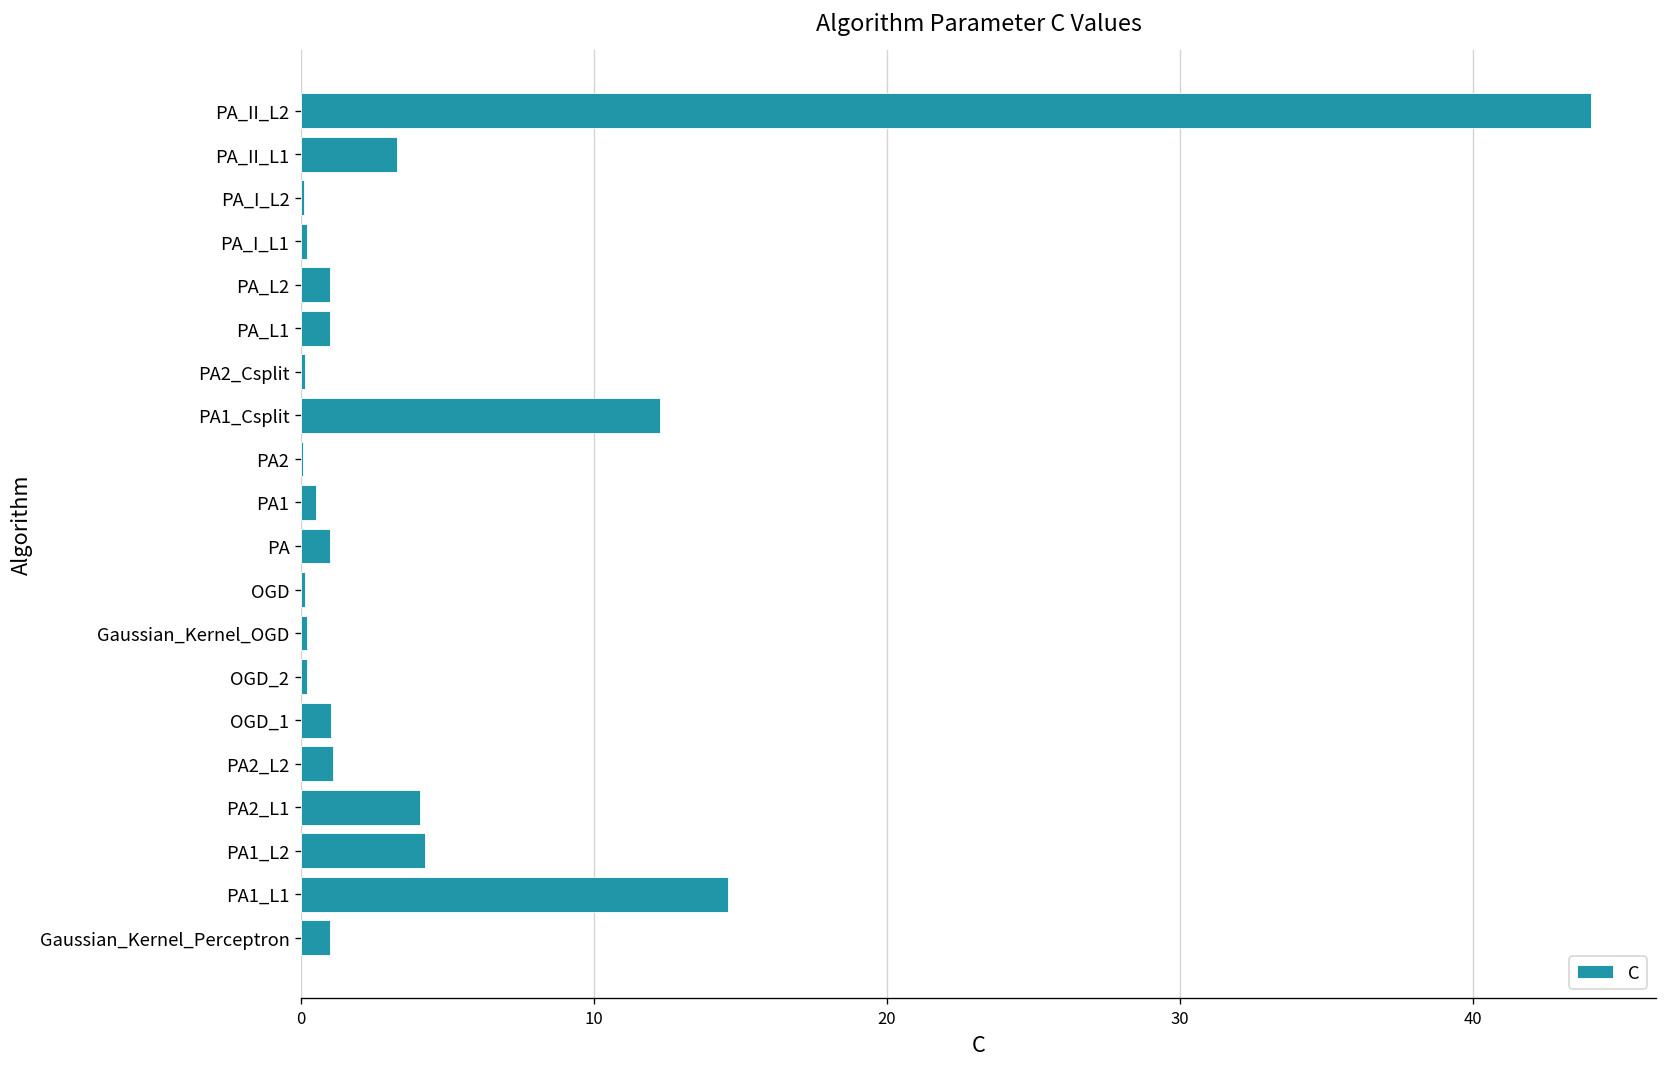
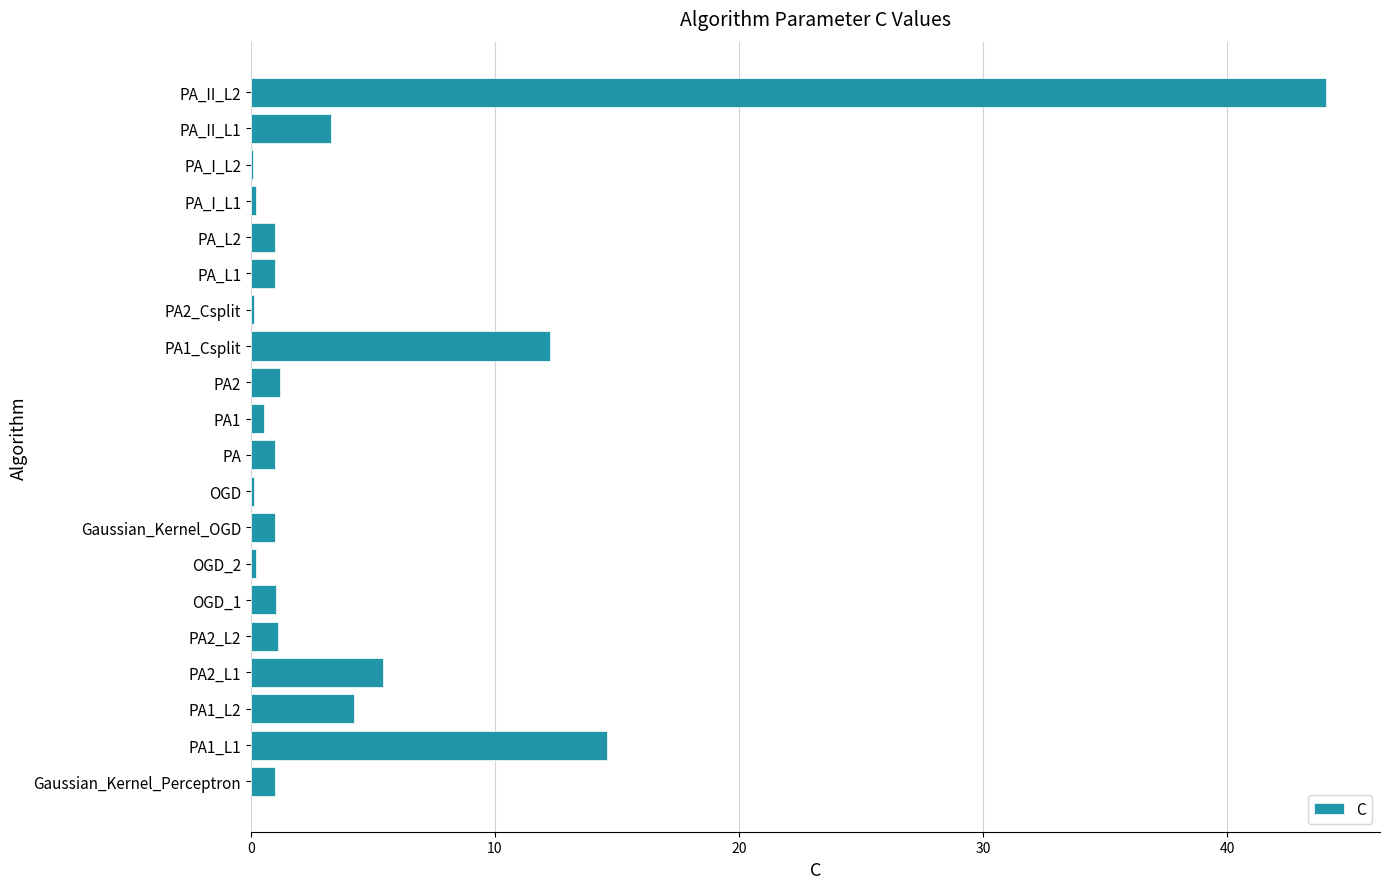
  {
    "PA_II_L2": 44.1,
    "PA_II_L1": 3.3,
    "PA_I_L1": 0.2,
    "PA_L2": 1.0,
    "PA_L1": 1.0,
    "PA2_Csplit": 0.1,
    "PA1_Csplit": 12.3,
-   "PA2": 0.1,
+   "PA2": 1.2,
    "PA1": 0.5,
    "PA": 1.0,
    "OGD": 0.1,
-   "Gaussian_Kernel_OGD": 0.2,
+   "Gaussian_Kernel_OGD": 1.0,
    "OGD_2": 0.2,
    "OGD_1": 1.0,
    "PA2_L2": 1.1,
-   "PA2_L1": 4.1,
+   "PA2_L1": 5.4,
    "PA1_L2": 4.2,
    "PA1_L1": 14.6,
    "Gaussian_Kernel_Perceptron": 1.0
  }
